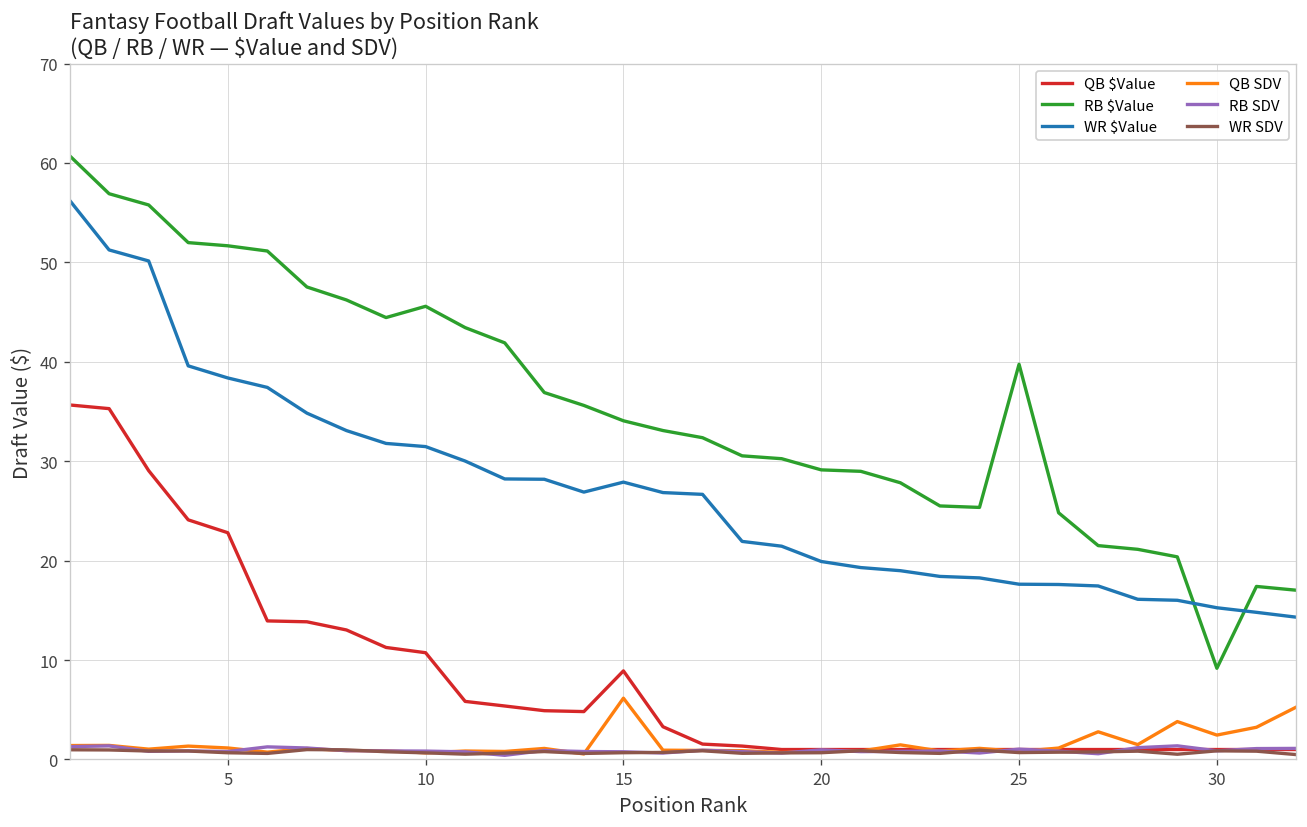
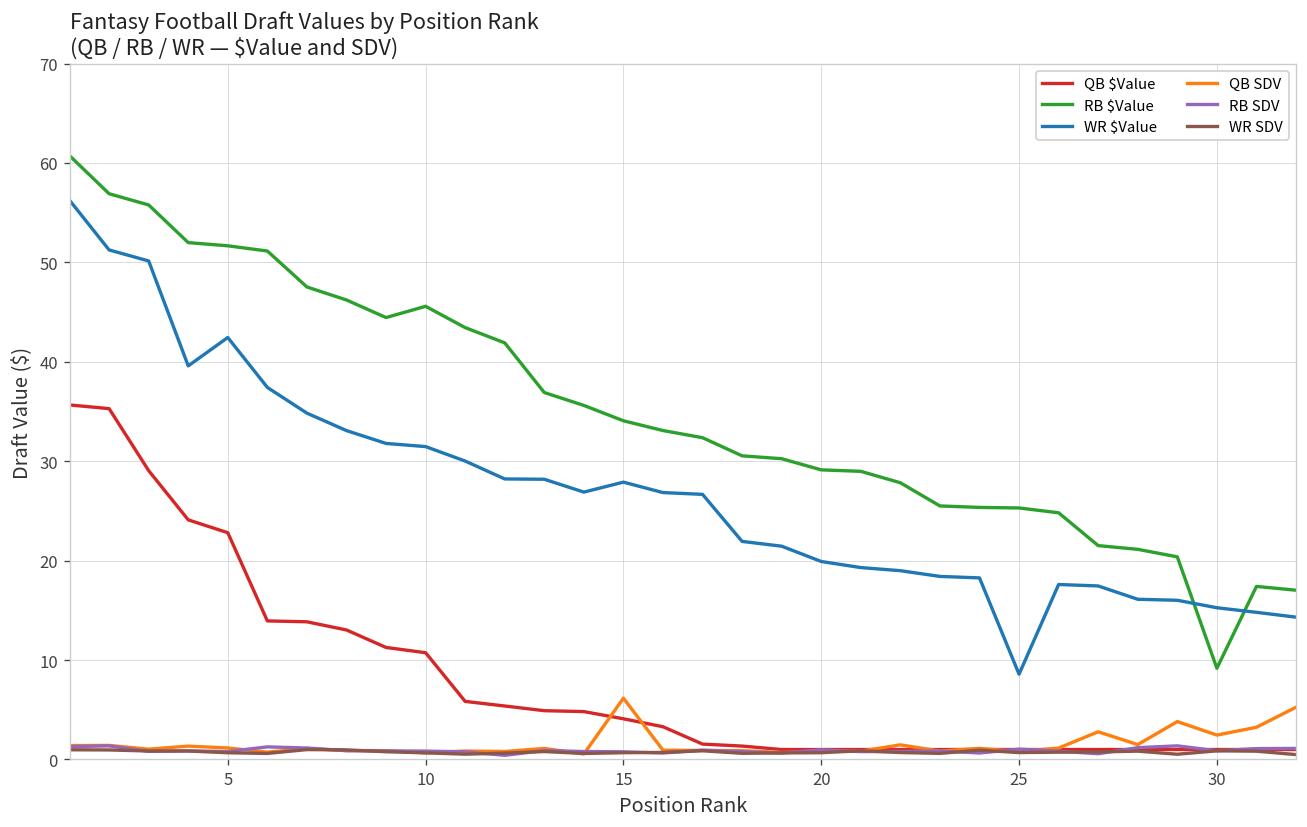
  {
    "QB $Value": {
      "5": 23,
      "10": 11,
-     "15": 9
+     "15": 4
    },
    "RB $Value": {
      "5": 52,
      "10": 46,
      "15": 34,
      "20": 29,
-     "25": 40,
+     "25": 25,
      "30": 9
    },
    "WR $Value": {
-     "5": 38,
+     "5": 42,
      "10": 31,
      "15": 28,
      "20": 20,
-     "25": 18,
+     "25": 9,
      "30": 15
    },
    "QB SDV": {
      "5": 1,
      "15": 6,
      "30": 2
    }
  }
